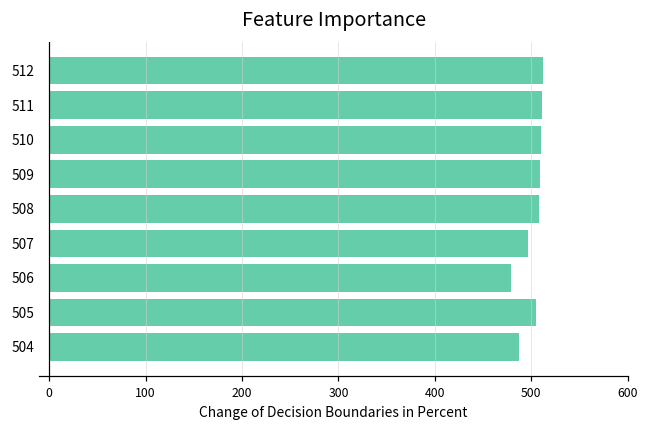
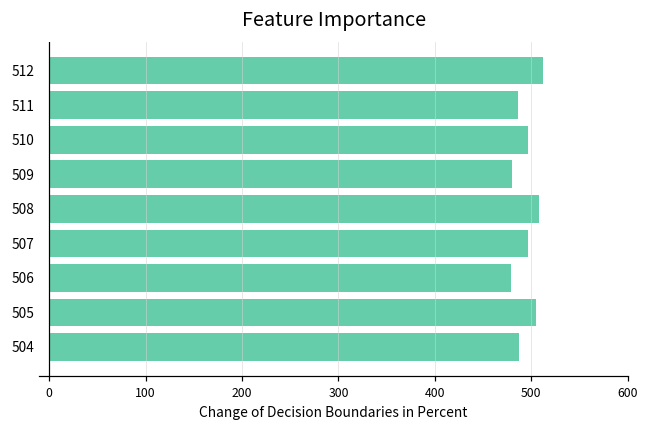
  {
    "512": 510,
-   "511": 510,
-   "510": 510,
-   "509": 510,
+   "511": 490,
+   "510": 500,
+   "509": 480,
    "508": 510,
    "507": 500,
    "506": 480,
    "505": 510,
    "504": 490
  }
